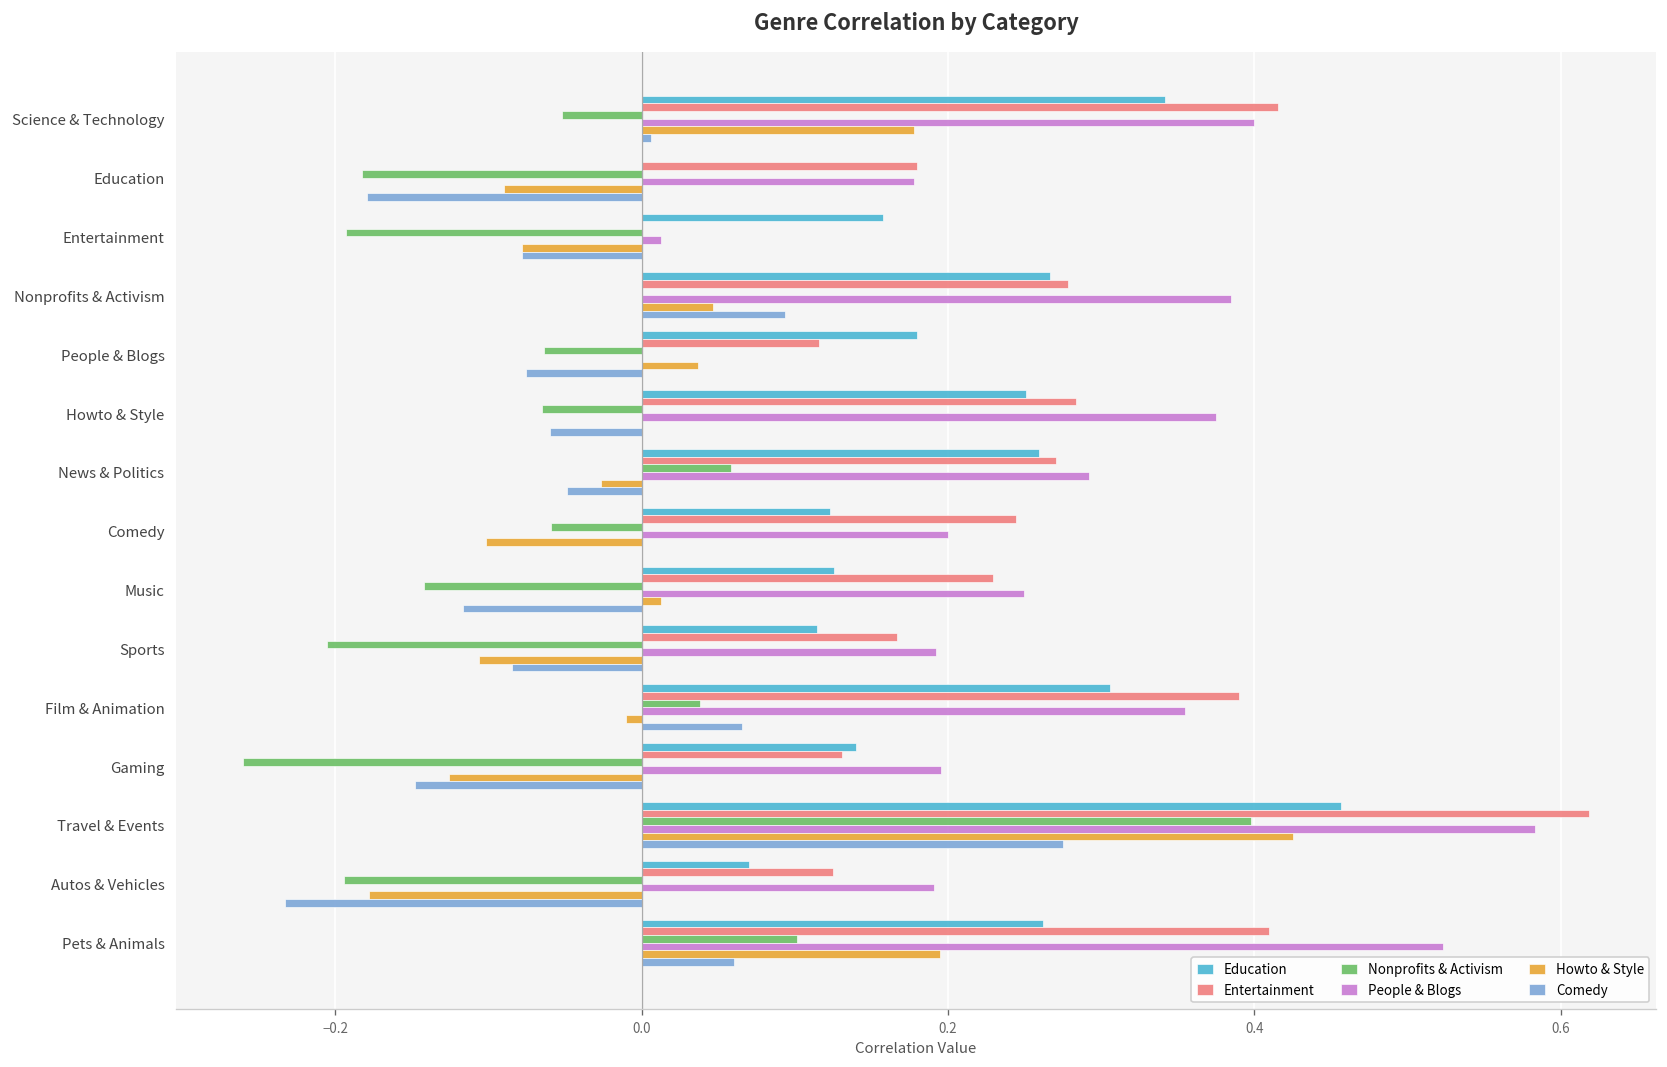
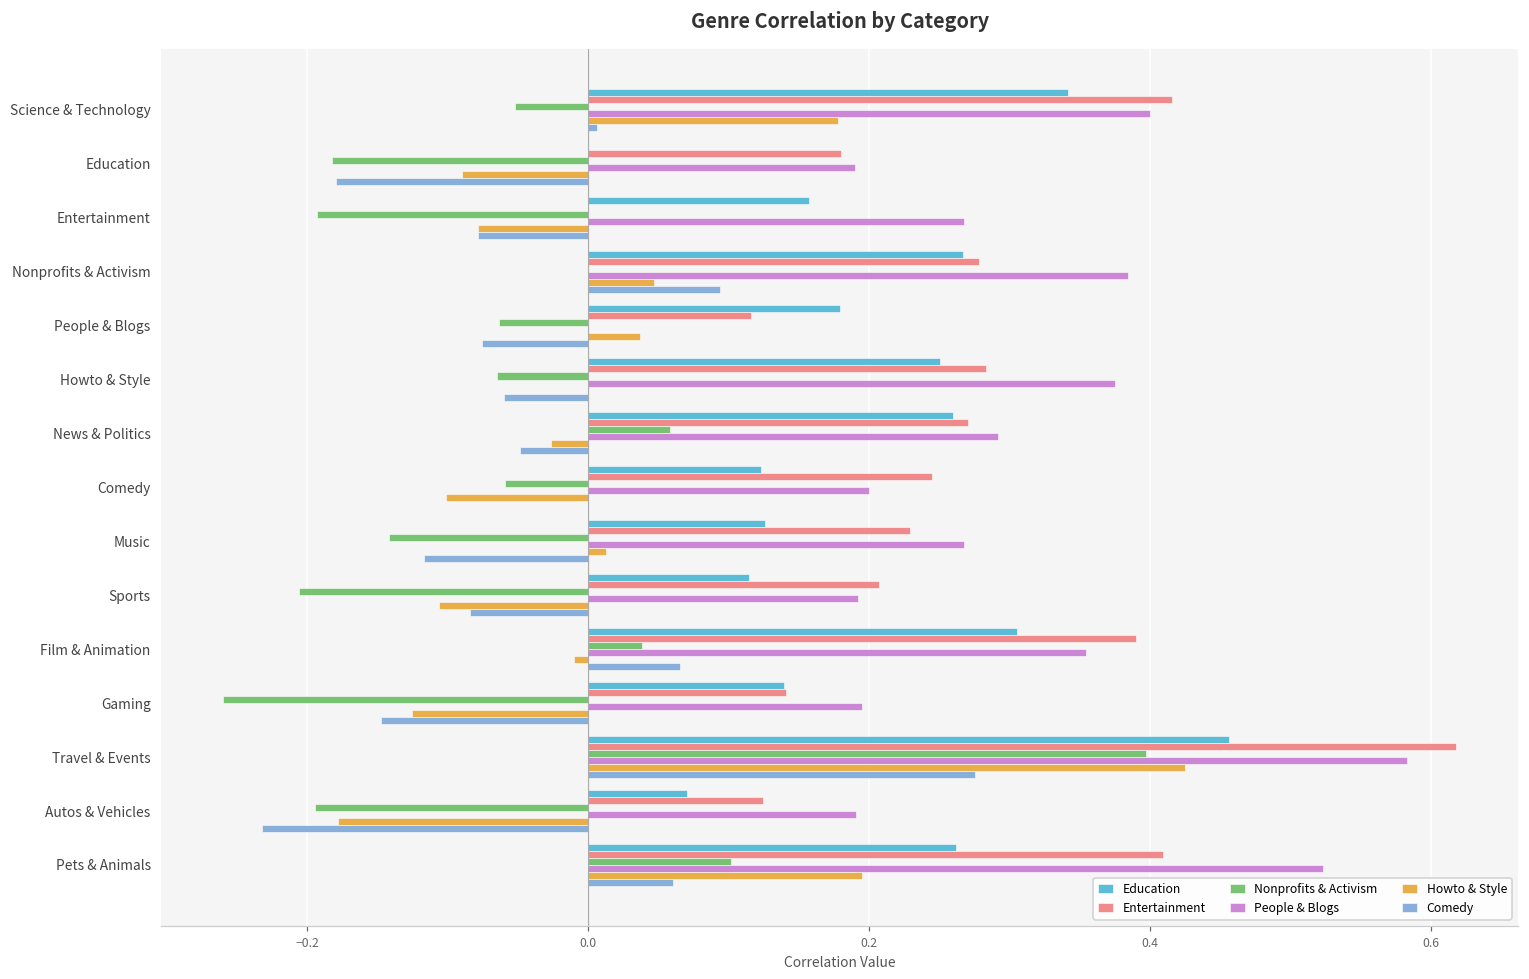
  {
    "Entertainment": {
      "Science & Technology": 0.416,
      "Education": 0.180,
      "Entertainment": 0.000,
      "Nonprofits & Activism": 0.278,
      "People & Blogs": 0.116,
      "Howto & Style": 0.283,
      "News & Politics": 0.271,
      "Comedy": 0.245,
      "Music": 0.229,
-     "Sports": 0.167,
+     "Sports": 0.207,
      "Film & Animation": 0.390,
-     "Gaming": 0.131,
+     "Gaming": 0.141,
      "Travel & Events": 0.618,
      "Autos & Vehicles": 0.125,
      "Pets & Animals": 0.410
    },
    "Nonprofits & Activism": {
      "Science & Technology": -0.052,
      "Education": -0.183,
      "Entertainment": -0.193,
      "Nonprofits & Activism": 0.000,
      "People & Blogs": -0.063,
      "Howto & Style": -0.065,
      "News & Politics": 0.058,
      "Comedy": -0.059,
      "Music": -0.142,
      "Sports": -0.206,
      "Film & Animation": 0.038,
      "Gaming": -0.260,
      "Travel & Events": 0.398,
      "Autos & Vehicles": -0.194,
      "Pets & Animals": 0.101
    },
    "People & Blogs": {
      "Science & Technology": 0.400,
-     "Education": 0.178,
-     "Entertainment": 0.013,
+     "Education": 0.190,
+     "Entertainment": 0.267,
      "Nonprofits & Activism": 0.385,
      "People & Blogs": 0.000,
      "Howto & Style": 0.375,
      "News & Politics": 0.292,
      "Comedy": 0.200,
-     "Music": 0.250,
+     "Music": 0.268,
      "Sports": 0.192,
      "Film & Animation": 0.355,
      "Gaming": 0.195,
      "Travel & Events": 0.583,
      "Autos & Vehicles": 0.191,
      "Pets & Animals": 0.523
    },
    "Howto & Style": {
      "Science & Technology": 0.178,
      "Education": -0.090,
      "Entertainment": -0.078,
      "Nonprofits & Activism": 0.047,
      "People & Blogs": 0.037,
      "Howto & Style": 0.000,
      "News & Politics": -0.026,
      "Comedy": -0.101,
      "Music": 0.013,
      "Sports": -0.106,
      "Film & Animation": -0.010,
      "Gaming": -0.126,
      "Travel & Events": 0.425,
      "Autos & Vehicles": -0.178,
      "Pets & Animals": 0.195
    }
  }
